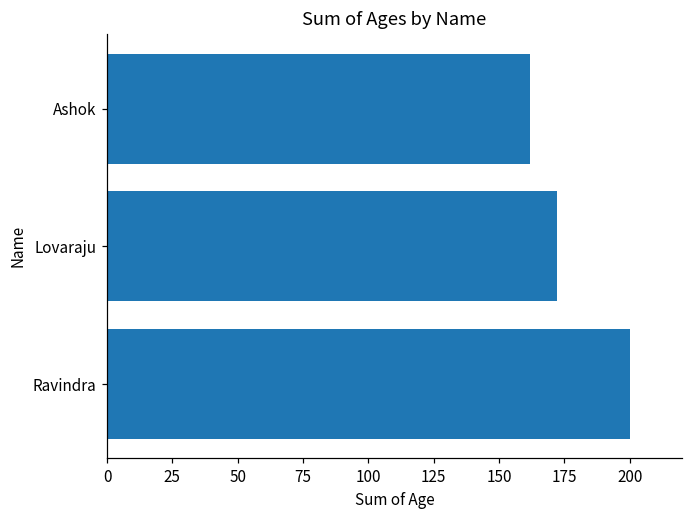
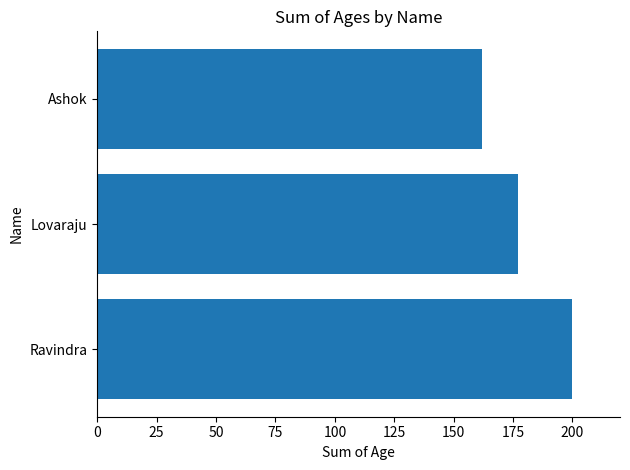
  {
    "Ashok": 162,
-   "Lovaraju": 172,
+   "Lovaraju": 177,
    "Ravindra": 200
  }
